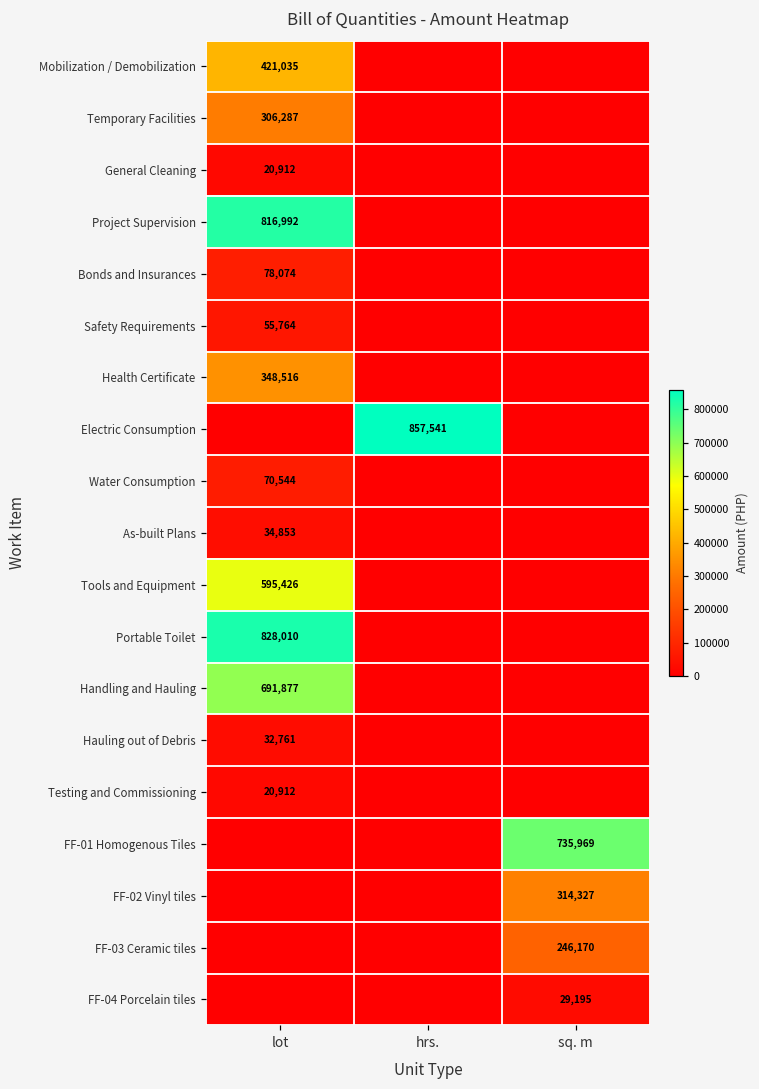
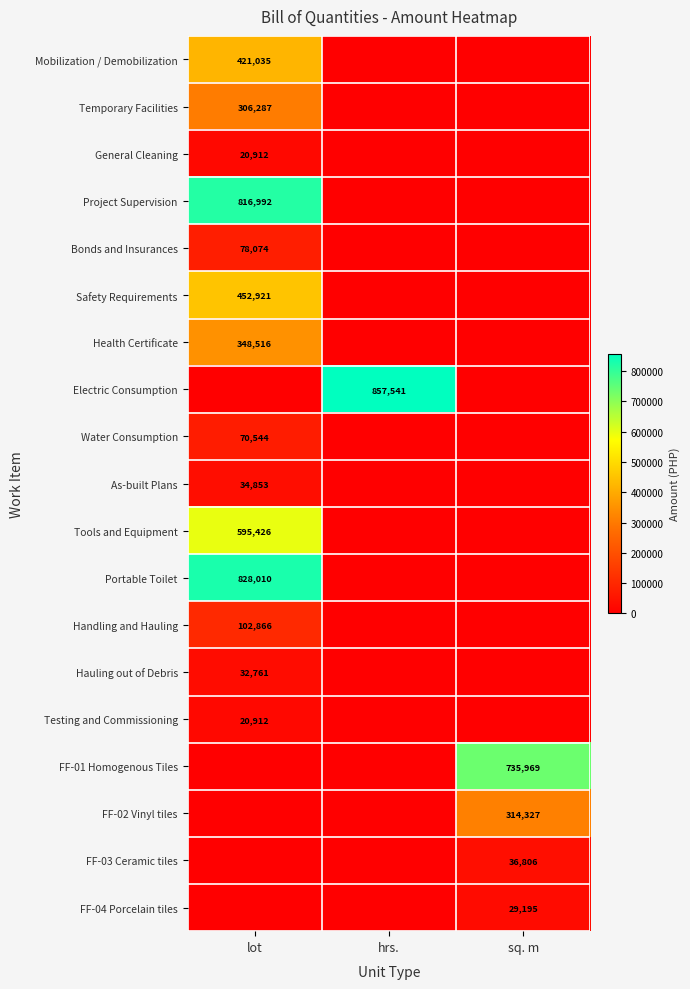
  {
    "Mobilization / Demobilization": {
      "lot": "421,035"
    },
    "Temporary Facilities": {
      "lot": "306,287"
    },
    "General Cleaning": {
      "lot": "20,912"
    },
    "Project Supervision": {
      "lot": "816,992"
    },
    "Bonds and Insurances": {
      "lot": "78,074"
    },
    "Safety Requirements": {
-     "lot": "55,764"
+     "lot": "452,921"
    },
    "Health Certificate": {
      "lot": "348,516"
    },
    "Electric Consumption": {
      "hrs.": "857,541"
    },
    "Water Consumption": {
      "lot": "70,544"
    },
    "As-built Plans": {
      "lot": "34,853"
    },
    "Tools and Equipment": {
      "lot": "595,426"
    },
    "Portable Toilet": {
      "lot": "828,010"
    },
    "Handling and Hauling": {
-     "lot": "691,877"
+     "lot": "102,866"
    },
    "Hauling out of Debris": {
      "lot": "32,761"
    },
    "Testing and Commissioning": {
      "lot": "20,912"
    },
    "FF-01 Homogenous Tiles": {
      "sq. m": "735,969"
    },
    "FF-02 Vinyl tiles": {
      "sq. m": "314,327"
    },
    "FF-03 Ceramic tiles": {
-     "sq. m": "246,170"
+     "sq. m": "36,806"
    },
    "FF-04 Porcelain tiles": {
      "sq. m": "29,195"
    }
  }
